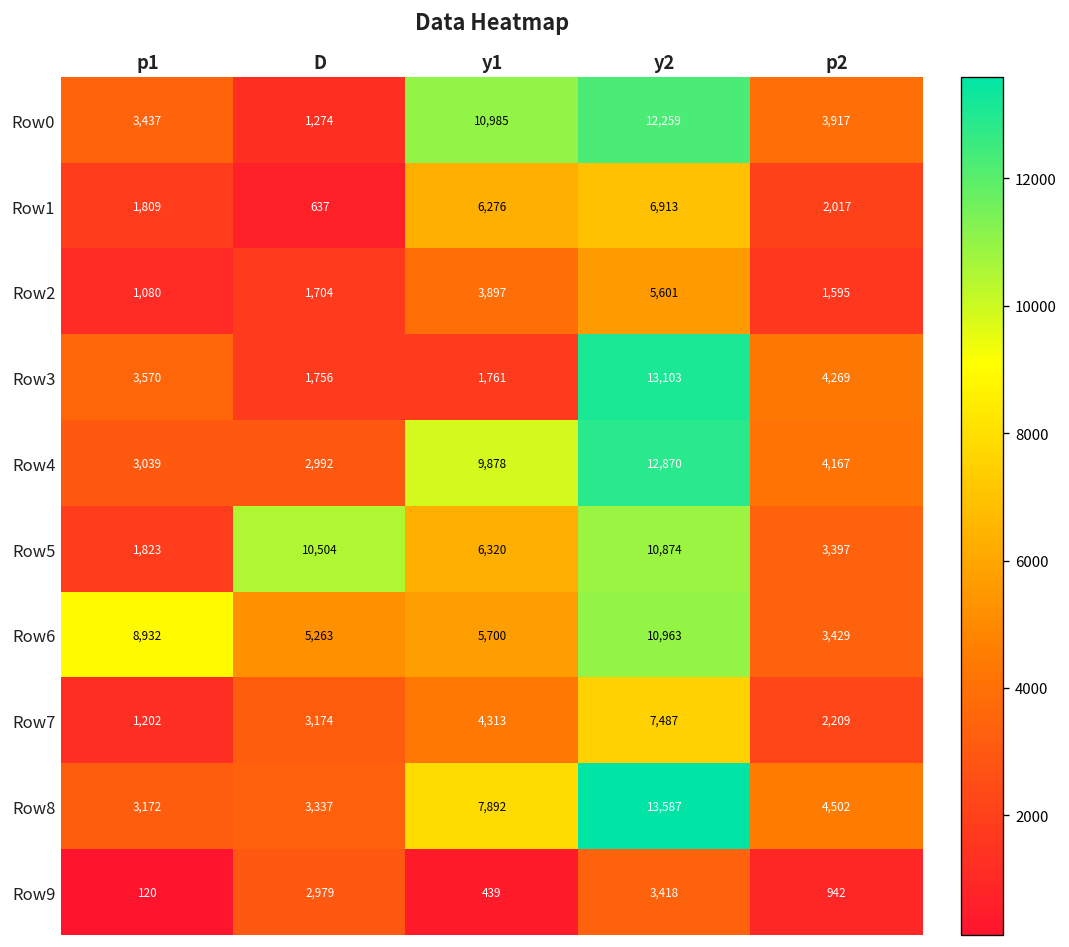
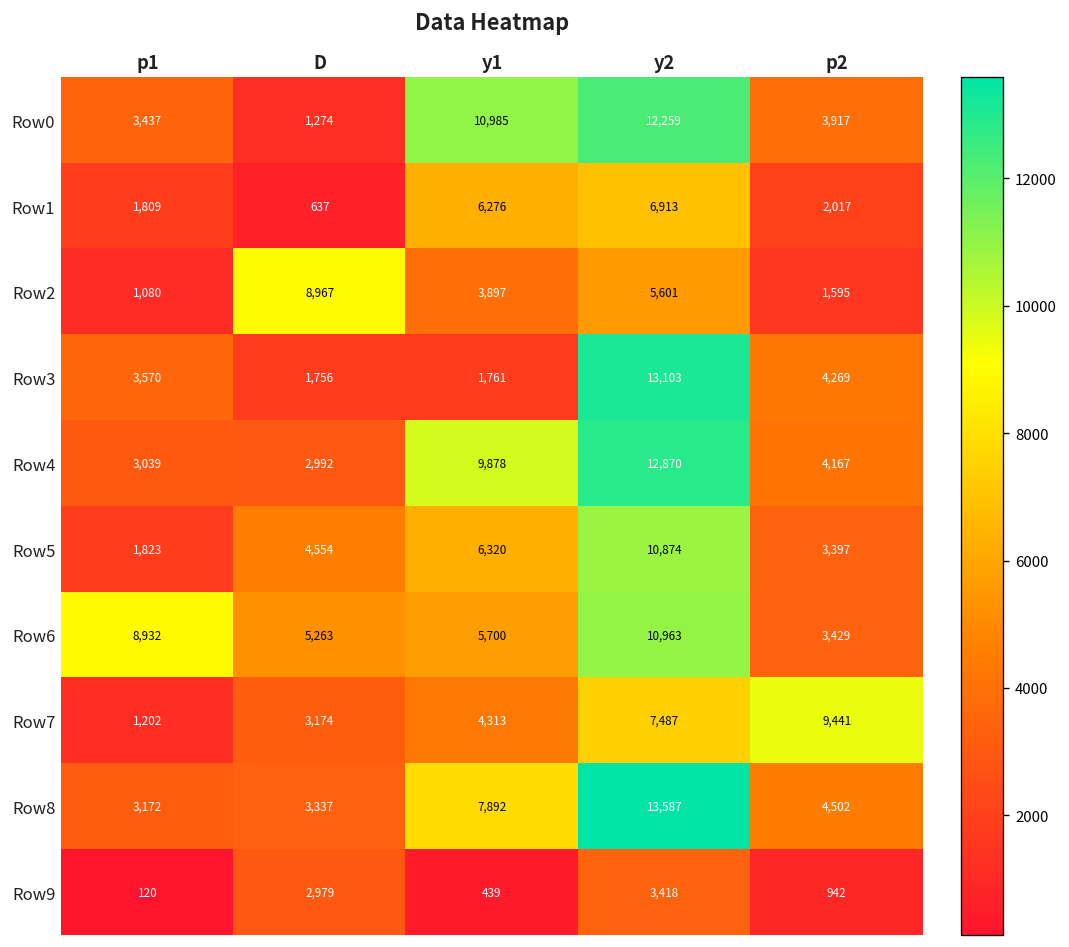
  {
    "Row0": {
      "p1": "3,437",
      "D": "1,274",
      "y1": "10,985",
      "y2": "12,259",
      "p2": "3,917"
    },
    "Row1": {
      "p1": "1,809",
      "D": "637",
      "y1": "6,276",
      "y2": "6,913",
      "p2": "2,017"
    },
    "Row2": {
      "p1": "1,080",
-     "D": "1,704",
+     "D": "8,967",
      "y1": "3,897",
      "y2": "5,601",
      "p2": "1,595"
    },
    "Row3": {
      "p1": "3,570",
      "D": "1,756",
      "y1": "1,761",
      "y2": "13,103",
      "p2": "4,269"
    },
    "Row4": {
      "p1": "3,039",
      "D": "2,992",
      "y1": "9,878",
      "y2": "12,870",
      "p2": "4,167"
    },
    "Row5": {
      "p1": "1,823",
-     "D": "10,504",
+     "D": "4,554",
      "y1": "6,320",
      "y2": "10,874",
      "p2": "3,397"
    },
    "Row6": {
      "p1": "8,932",
      "D": "5,263",
      "y1": "5,700",
      "y2": "10,963",
      "p2": "3,429"
    },
    "Row7": {
      "p1": "1,202",
      "D": "3,174",
      "y1": "4,313",
      "y2": "7,487",
-     "p2": "2,209"
+     "p2": "9,441"
    },
    "Row8": {
      "p1": "3,172",
      "D": "3,337",
      "y1": "7,892",
      "y2": "13,587",
      "p2": "4,502"
    },
    "Row9": {
      "p1": "120",
      "D": "2,979",
      "y1": "439",
      "y2": "3,418",
      "p2": "942"
    }
  }
